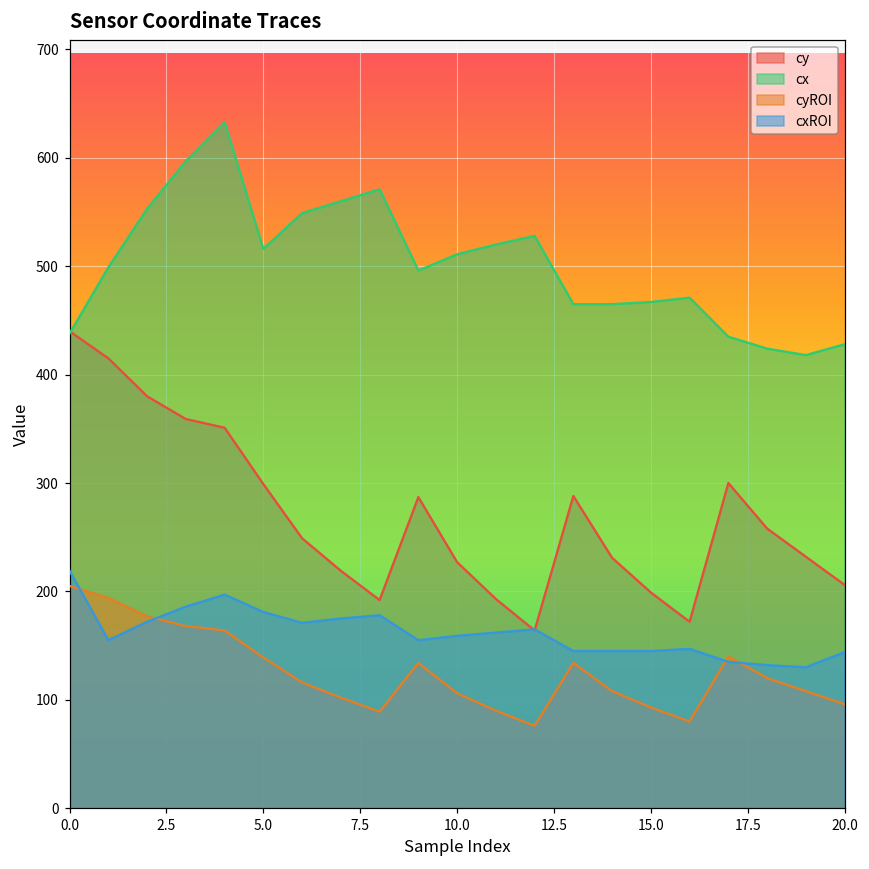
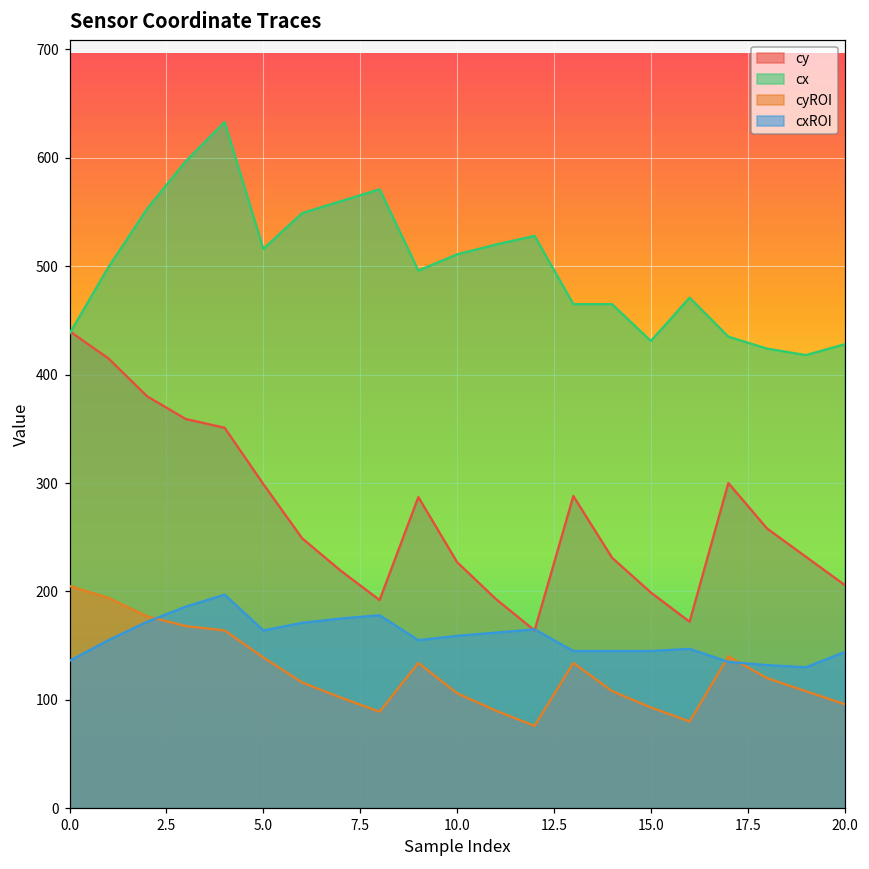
  {
    "cx": {
      "5.0": 520,
      "10.0": 510,
-     "15.0": 470,
+     "15.0": 430,
      "20.0": 430
    },
    "cxROI": {
-     "0.0": 220,
-     "5.0": 180,
+     "0.0": 140,
+     "5.0": 160,
      "10.0": 160,
      "15.0": 150,
      "20.0": 140
    }
  }
